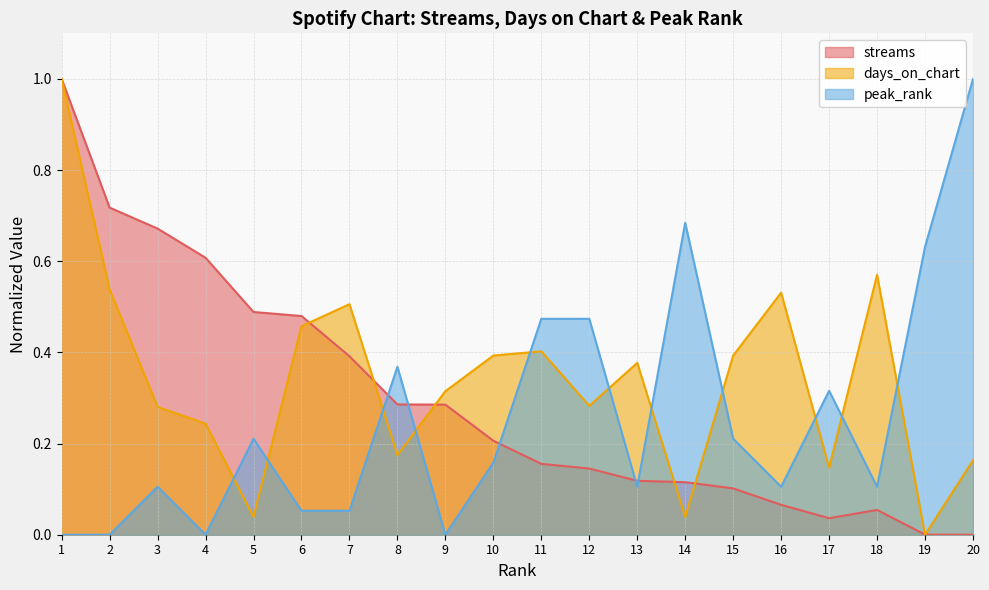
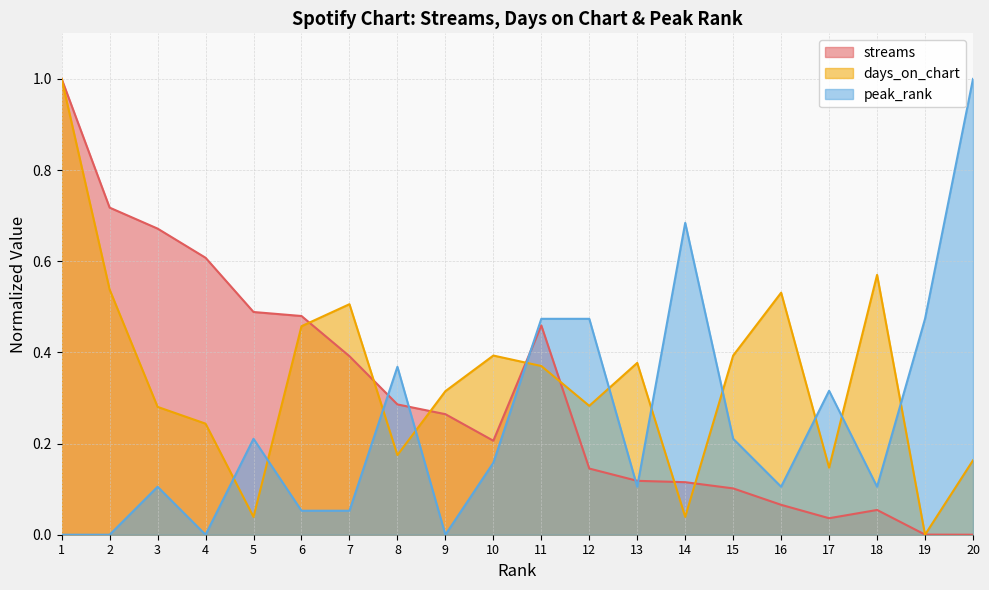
  {
    "streams": {
      "2": 0.72,
      "3": 0.67,
      "4": 0.61,
      "5": 0.49,
      "6": 0.48,
      "7": 0.39,
      "8": 0.29,
-     "9": 0.29,
+     "9": 0.26,
      "10": 0.21,
-     "11": 0.16,
+     "11": 0.46,
      "12": 0.15,
      "13": 0.12,
      "14": 0.12,
      "15": 0.10,
      "16": 0.07,
      "17": 0.04,
      "18": 0.05,
      "20": 0.00
    },
    "days_on_chart": {
      "2": 0.54,
      "3": 0.28,
      "4": 0.24,
      "5": 0.04,
      "6": 0.46,
      "7": 0.51,
      "8": 0.17,
      "9": 0.31,
      "10": 0.39,
-     "11": 0.40,
+     "11": 0.37,
      "12": 0.28,
      "13": 0.38,
      "14": 0.04,
      "15": 0.39,
      "16": 0.53,
      "17": 0.15,
      "18": 0.57,
      "20": 0.16
    },
    "peak_rank": {
      "1": 0.00,
      "2": 0.00,
      "3": 0.11,
      "4": 0.00,
      "5": 0.21,
      "6": 0.05,
      "7": 0.05,
      "8": 0.37,
      "9": 0.00,
      "10": 0.16,
      "11": 0.47,
      "12": 0.47,
      "13": 0.11,
      "14": 0.68,
      "15": 0.21,
      "16": 0.11,
      "17": 0.32,
      "18": 0.11,
-     "19": 0.63,
+     "19": 0.47,
      "20": 1.00
    }
  }
